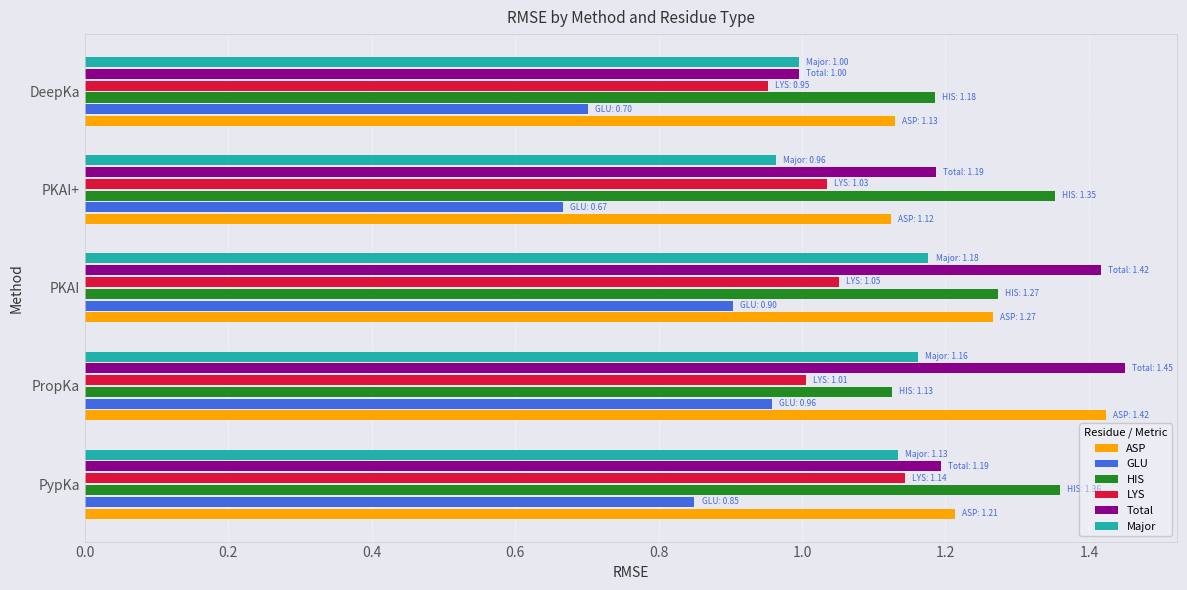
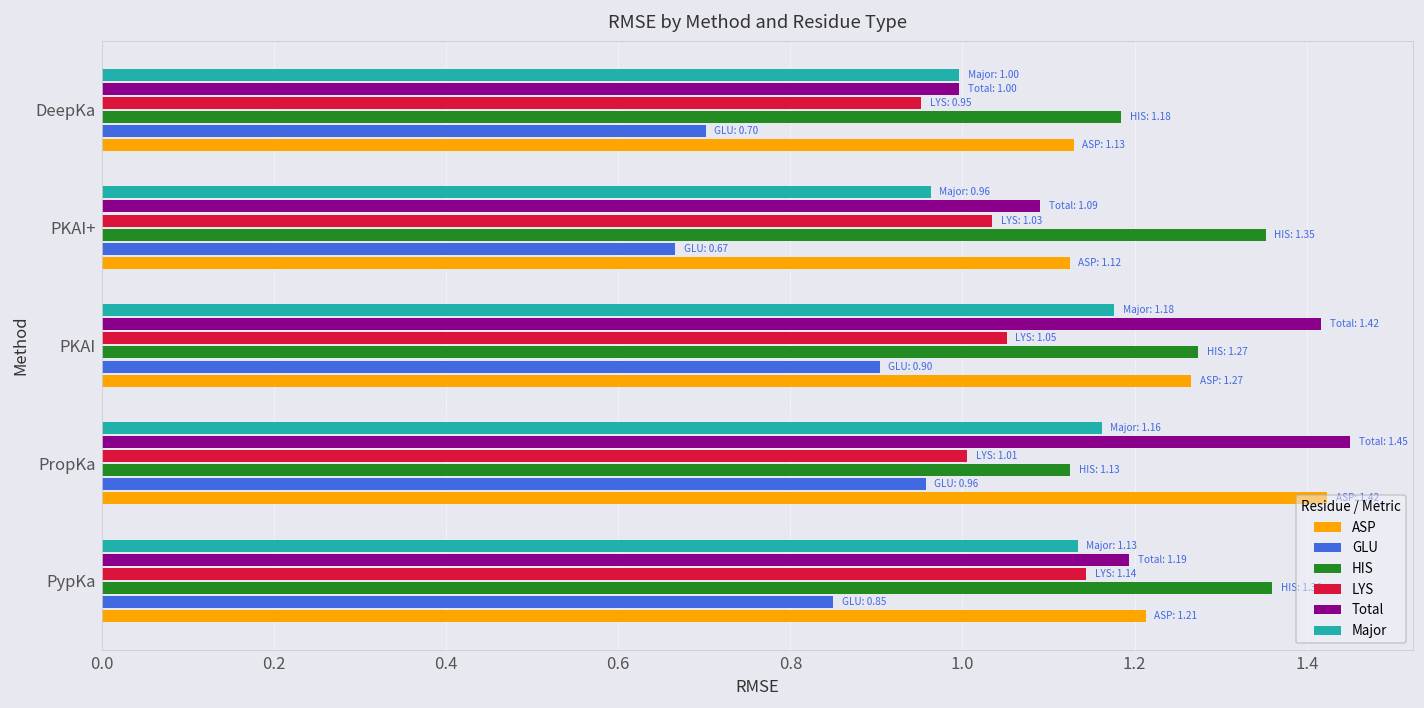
  {
    "ASP": {
      "DeepKa": 1.13,
      "PKAI+": 1.12,
      "PKAI": 1.27,
      "PropKa": 1.42,
      "PypKa": 1.21
    },
    "GLU": {
      "DeepKa": 0.70,
      "PKAI+": 0.67,
      "PKAI": 0.90,
      "PropKa": 0.96,
      "PypKa": 0.85
    },
    "HIS": {
      "DeepKa": 1.18,
      "PKAI+": 1.35,
      "PKAI": 1.27,
      "PropKa": 1.13
    },
    "LYS": {
      "DeepKa": 0.95,
      "PKAI+": 1.03,
      "PKAI": 1.05,
      "PropKa": 1.01,
      "PypKa": 1.14
    },
    "Total": {
      "DeepKa": 1.00,
-     "PKAI+": 1.19,
+     "PKAI+": 1.09,
      "PKAI": 1.42,
      "PropKa": 1.45,
      "PypKa": 1.19
    },
    "Major": {
      "DeepKa": 1.00,
      "PKAI+": 0.96,
      "PKAI": 1.18,
      "PropKa": 1.16,
      "PypKa": 1.13
    }
  }
